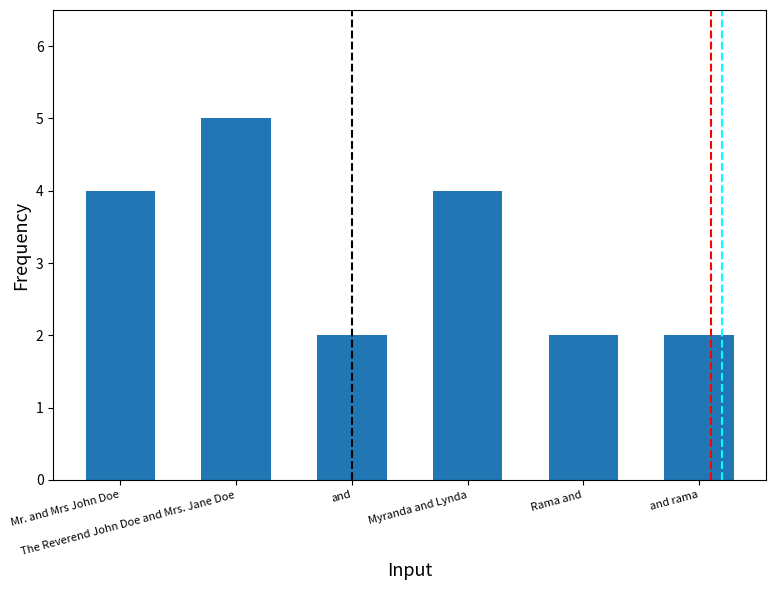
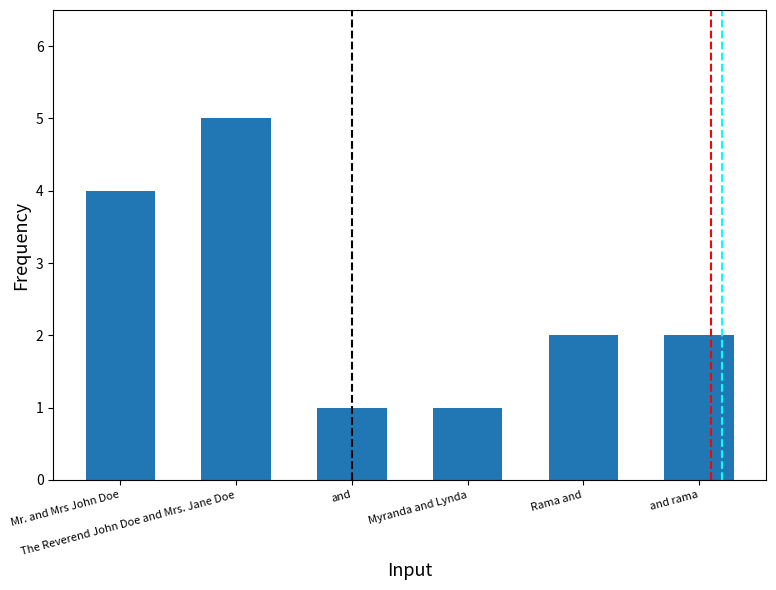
  {
    "Mr. and Mrs John Doe": 4,
    "The Reverend John Doe and Mrs. Jane Doe": 5,
-   "and": 2,
-   "Myranda and Lynda": 4,
+   "and": 1,
+   "Myranda and Lynda": 1,
    "Rama and": 2,
    "and rama": 2
  }
